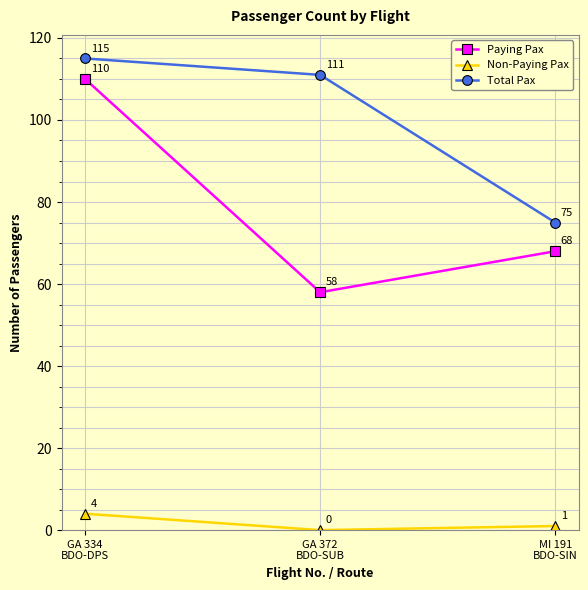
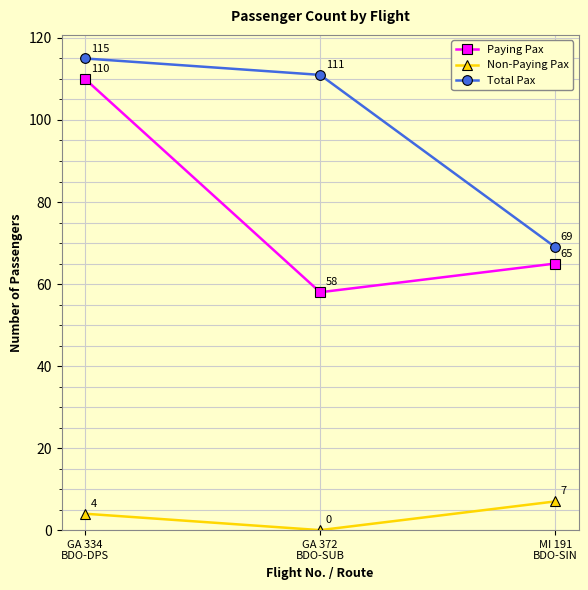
  {
    "Paying Pax": {
      "GA 334 BDO-DPS": 110,
      "GA 372 BDO-SUB": 58,
-     "MI 191 BDO-SIN": 68
+     "MI 191 BDO-SIN": 65
    },
    "Non-Paying Pax": {
      "GA 334 BDO-DPS": 4,
      "GA 372 BDO-SUB": 0,
-     "MI 191 BDO-SIN": 1
+     "MI 191 BDO-SIN": 7
    },
    "Total Pax": {
      "GA 334 BDO-DPS": 115,
      "GA 372 BDO-SUB": 111,
-     "MI 191 BDO-SIN": 75
+     "MI 191 BDO-SIN": 69
    }
  }
